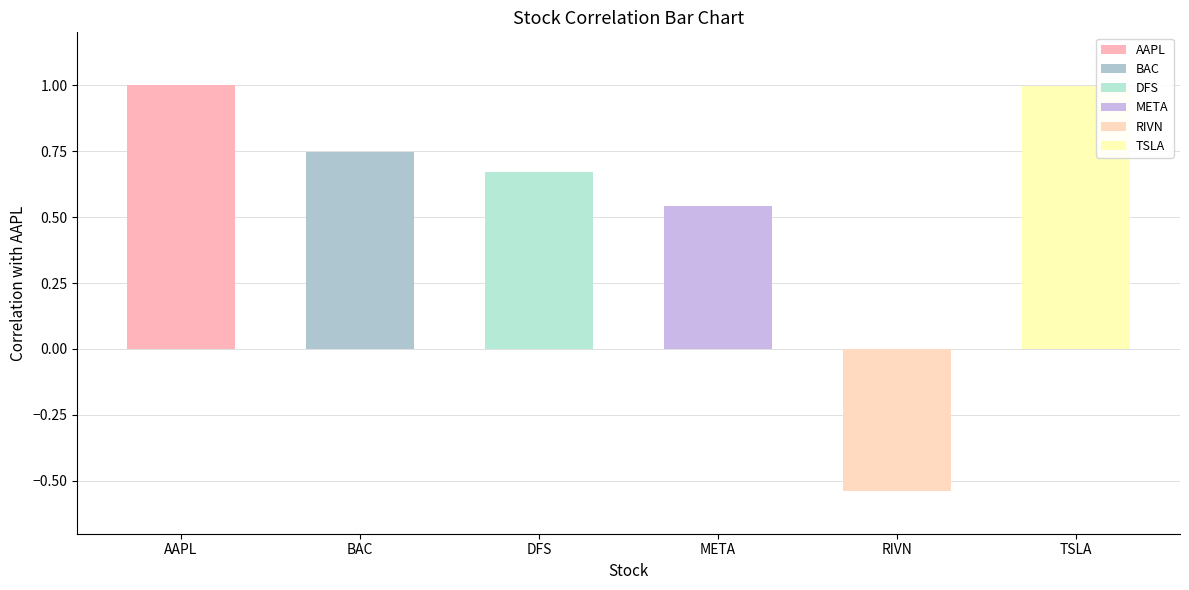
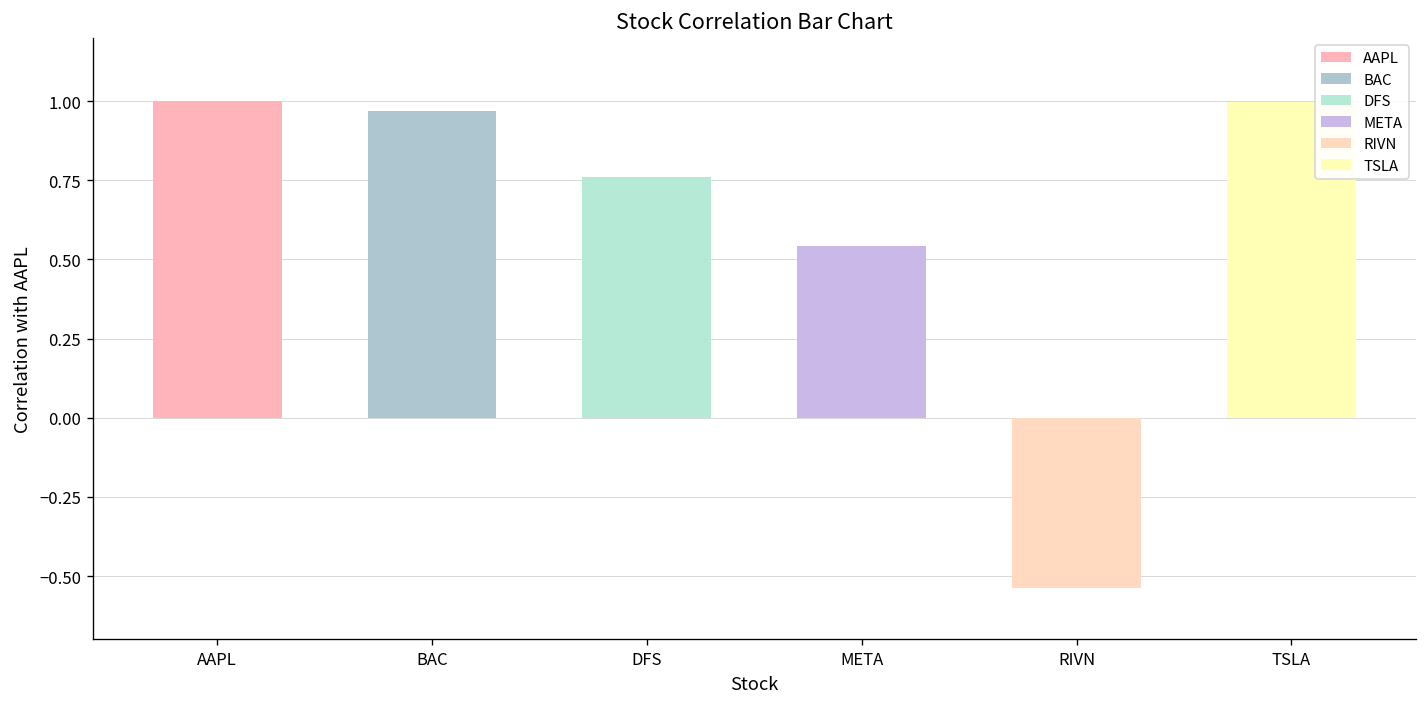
  {
    "AAPL": 1.00,
-   "BAC": 0.75,
-   "DFS": 0.67,
+   "BAC": 0.97,
+   "DFS": 0.76,
    "META": 0.54,
    "RIVN": -0.54,
    "TSLA": 1.00
  }
